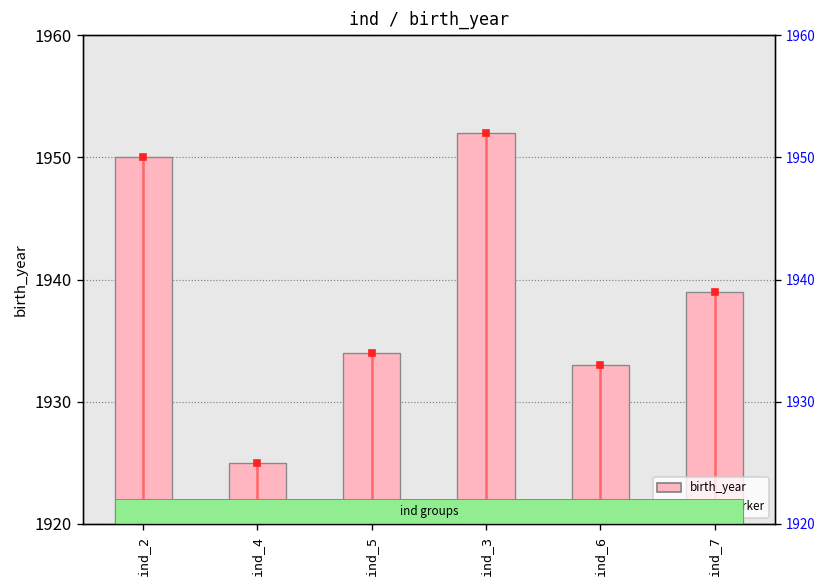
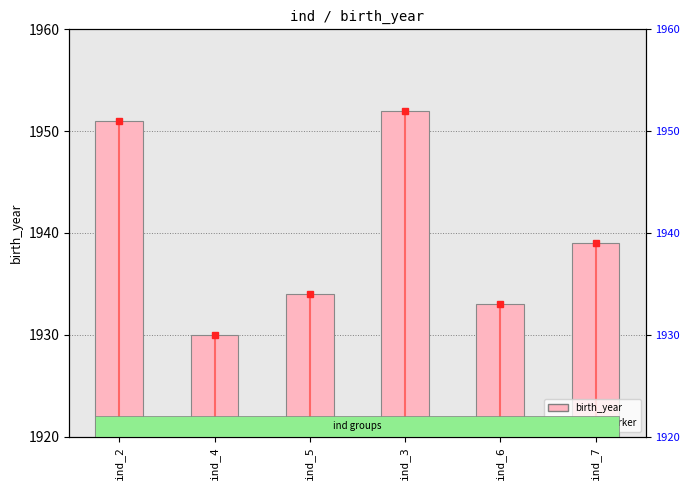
  {
    "birth_year": {
-     "ind_2": 1950,
-     "ind_4": 1925,
+     "ind_2": 1951,
+     "ind_4": 1930,
      "ind_5": 1934,
      "ind_3": 1952,
      "ind_6": 1933,
      "ind_7": 1939
    }
  }
